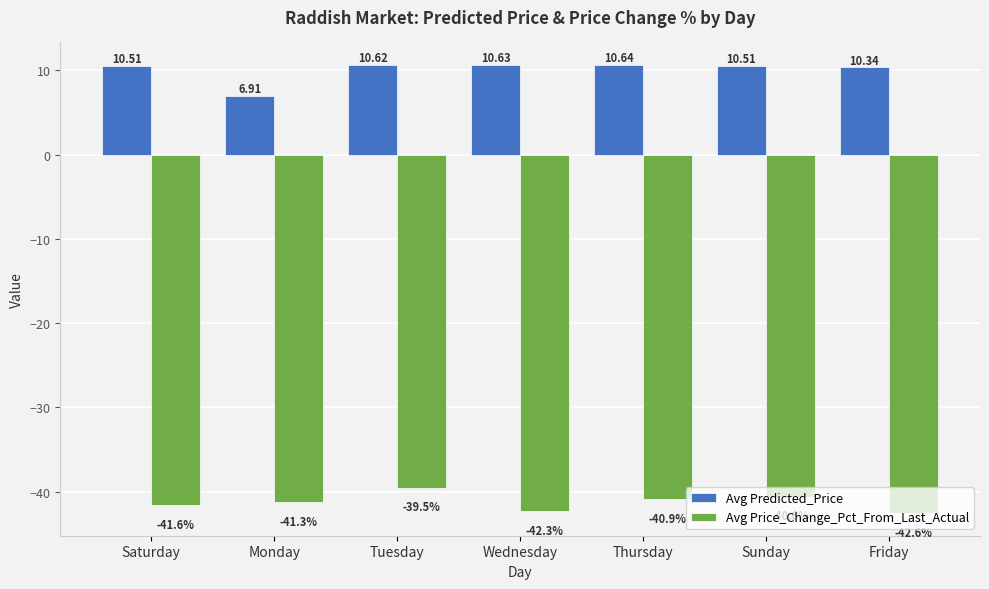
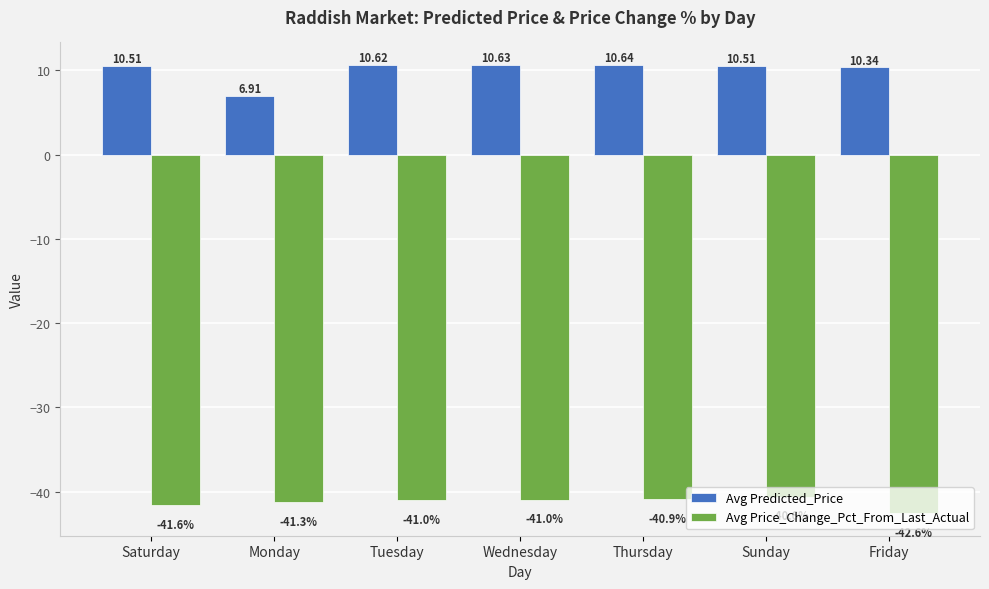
  {
    "Avg Predicted_Price": {
      "Saturday": "10.51",
      "Monday": "6.91",
      "Tuesday": "10.62",
      "Wednesday": "10.63",
      "Thursday": "10.64",
      "Sunday": "10.51",
      "Friday": "10.34"
    },
    "Avg Price_Change_Pct_From_Last_Actual": {
      "Saturday": "-41.6%",
      "Monday": "-41.3%",
-     "Tuesday": "-39.5%",
-     "Wednesday": "-42.3%"
+     "Tuesday": "-41.0%",
+     "Wednesday": "-41.0%"
    }
  }
